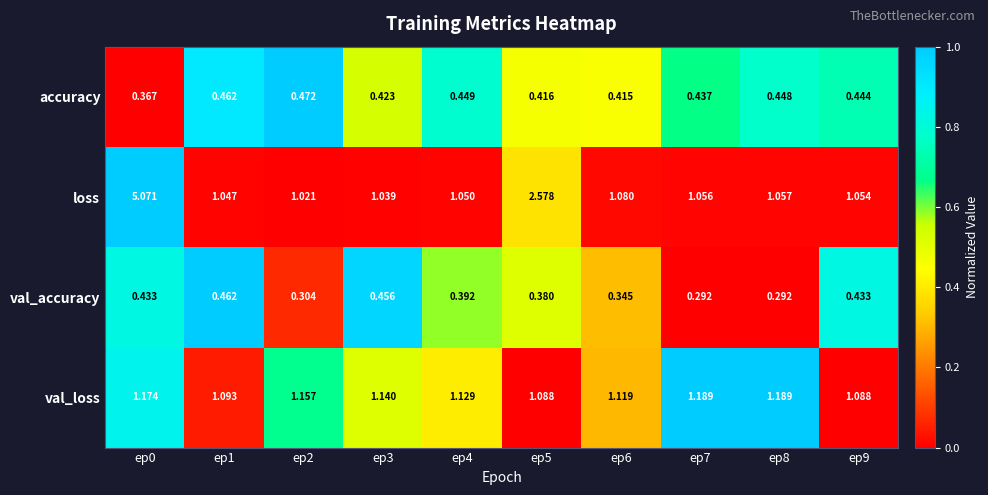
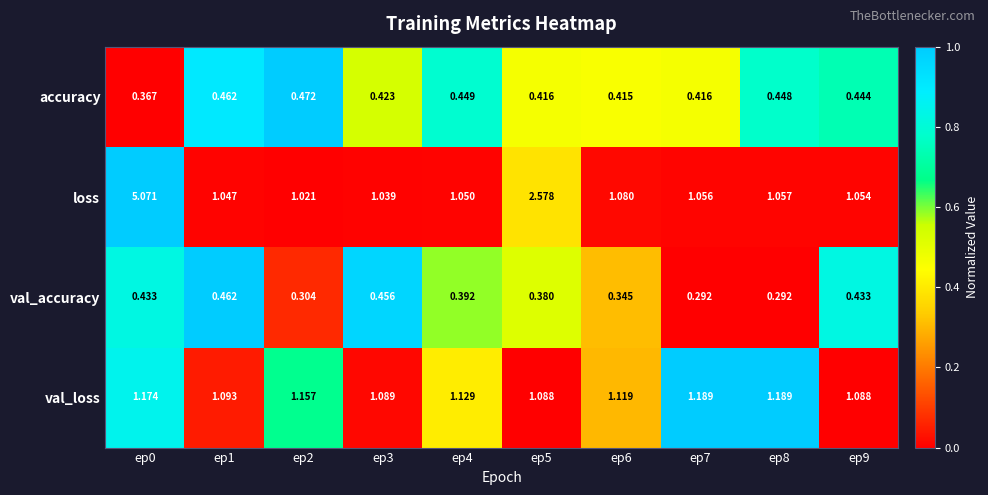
  {
    "accuracy": {
      "ep0": 0.367,
      "ep1": 0.462,
      "ep2": 0.472,
      "ep3": 0.423,
      "ep4": 0.449,
      "ep5": 0.416,
      "ep6": 0.415,
-     "ep7": 0.437,
+     "ep7": 0.416,
      "ep8": 0.448,
      "ep9": 0.444
    },
    "loss": {
      "ep0": 5.071,
      "ep1": 1.047,
      "ep2": 1.021,
      "ep3": 1.039,
      "ep4": 1.050,
      "ep5": 2.578,
      "ep6": 1.080,
      "ep7": 1.056,
      "ep8": 1.057,
      "ep9": 1.054
    },
    "val_accuracy": {
      "ep0": 0.433,
      "ep1": 0.462,
      "ep2": 0.304,
      "ep3": 0.456,
      "ep4": 0.392,
      "ep5": 0.380,
      "ep6": 0.345,
      "ep7": 0.292,
      "ep8": 0.292,
      "ep9": 0.433
    },
    "val_loss": {
      "ep0": 1.174,
      "ep1": 1.093,
      "ep2": 1.157,
-     "ep3": 1.140,
+     "ep3": 1.089,
      "ep4": 1.129,
      "ep5": 1.088,
      "ep6": 1.119,
      "ep7": 1.189,
      "ep8": 1.189,
      "ep9": 1.088
    }
  }
